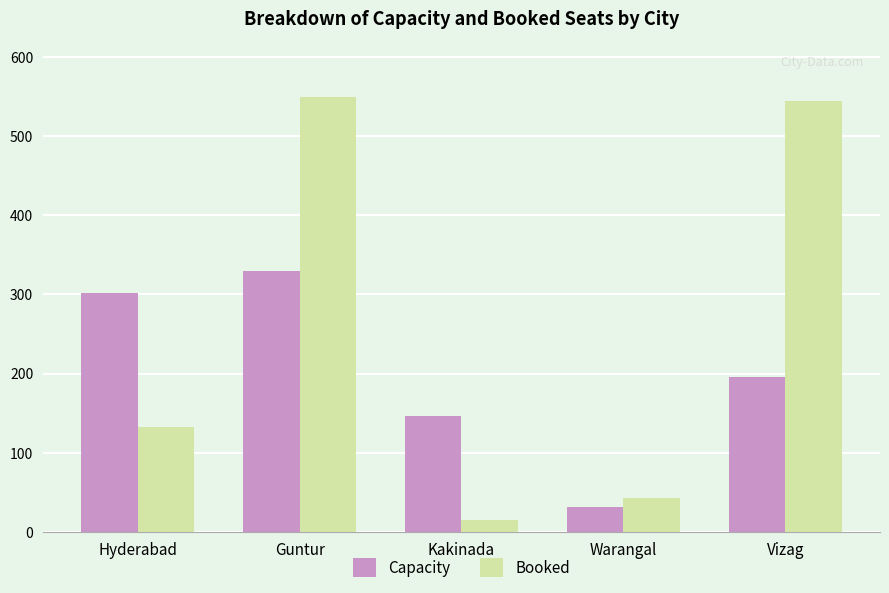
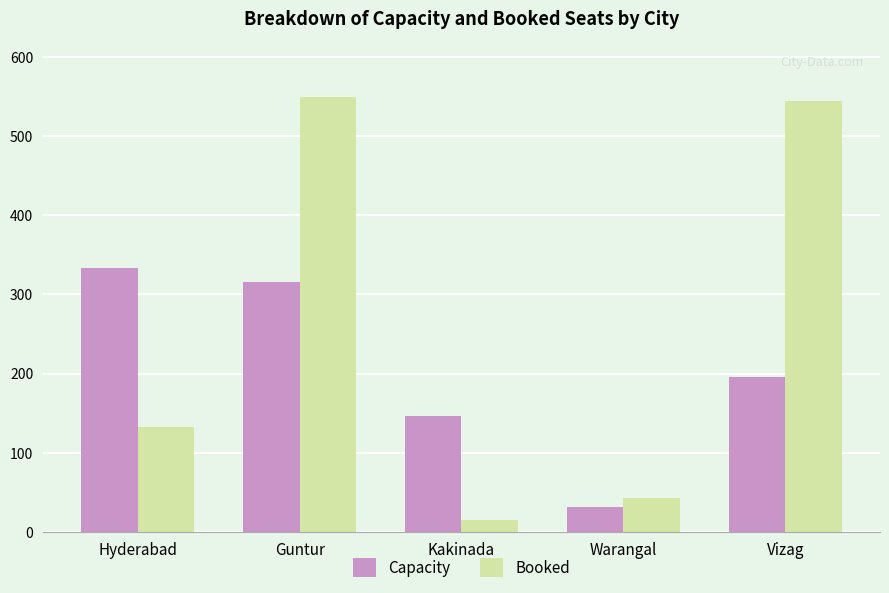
  {
    "Capacity": {
-     "Hyderabad": 300,
-     "Guntur": 330,
+     "Hyderabad": 330,
+     "Guntur": 320,
      "Kakinada": 150,
      "Warangal": 30,
      "Vizag": 200
    },
    "Booked": {
      "Hyderabad": 130,
      "Guntur": 550,
      "Kakinada": 20,
      "Warangal": 40,
      "Vizag": 550
    }
  }
